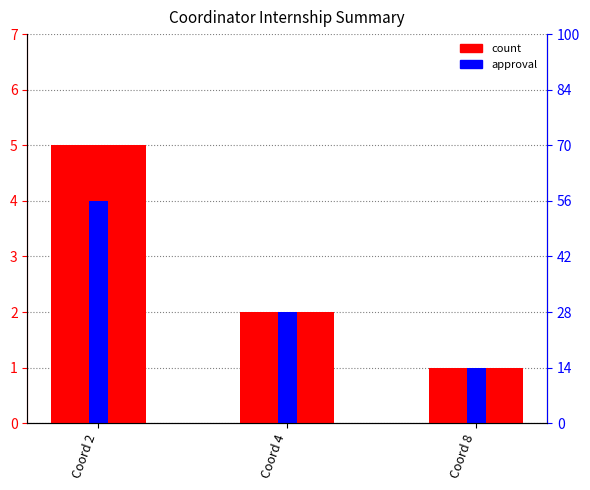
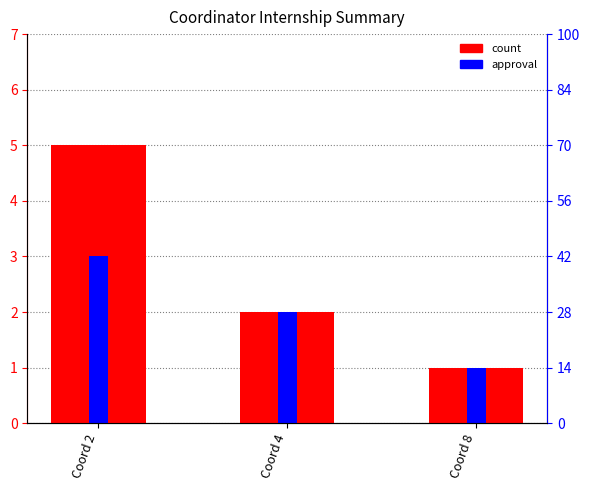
  {
    "count": {
      "Coord 2": 5,
      "Coord 4": 2,
      "Coord 8": 1
    },
    "approval": {
-     "Coord 2": 4,
+     "Coord 2": 3,
      "Coord 4": 2,
      "Coord 8": 1
    }
  }
